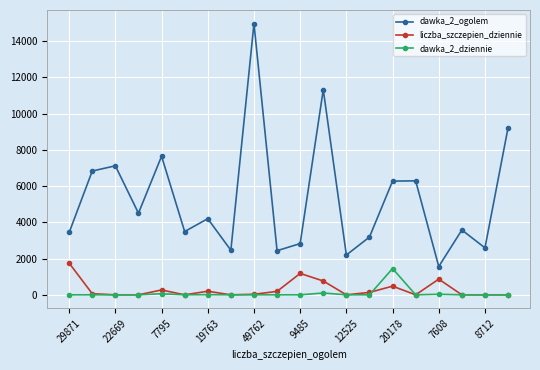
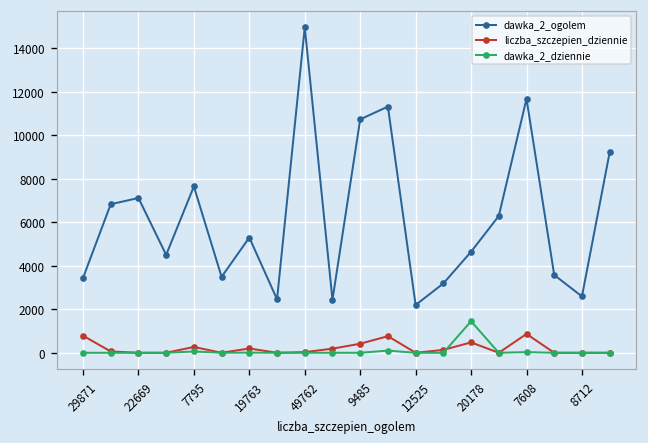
  {
    "dawka_2_ogolem": {
      "29871": 3400,
      "22669": 7100,
      "7795": 7600,
-     "19763": 4200,
+     "19763": 5300,
      "49762": 15000,
-     "9485": 2800,
+     "9485": 10700,
      "12525": 2200,
-     "20178": 6300,
-     "7608": 1600,
+     "20178": 4600,
+     "7608": 11700,
      "8712": 2600
    },
    "liczba_szczepien_dziennie": {
-     "29871": 1700,
+     "29871": 800,
      "7795": 300,
      "19763": 200,
-     "9485": 1200,
+     "9485": 400,
      "20178": 500,
      "7608": 900
    },
    "dawka_2_dziennie": {
      "29871": 0,
      "7795": 100,
      "19763": 0,
      "9485": 0,
      "20178": 1500,
      "7608": 0
    }
  }
